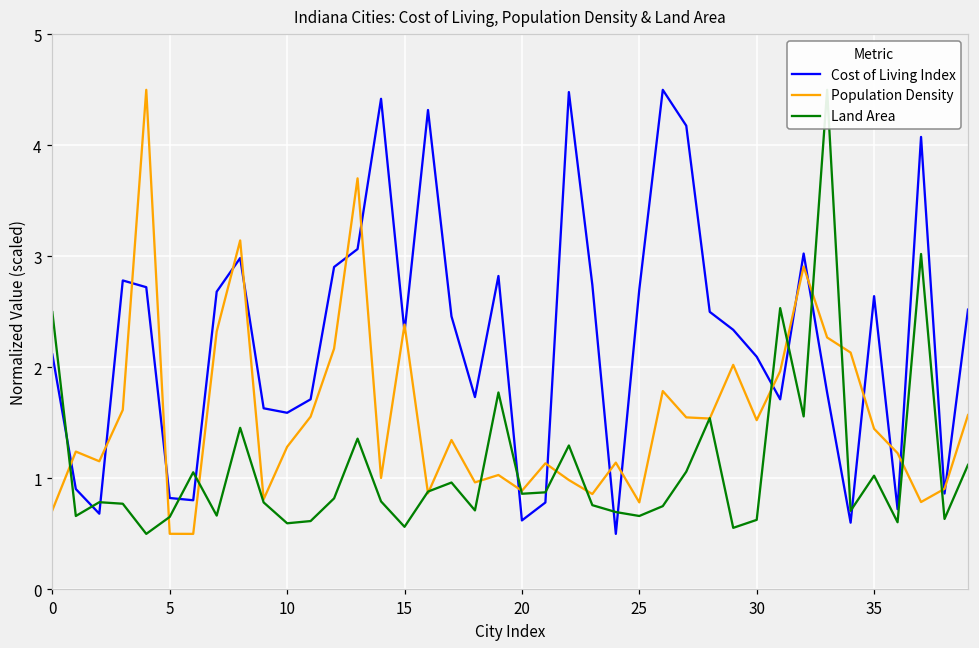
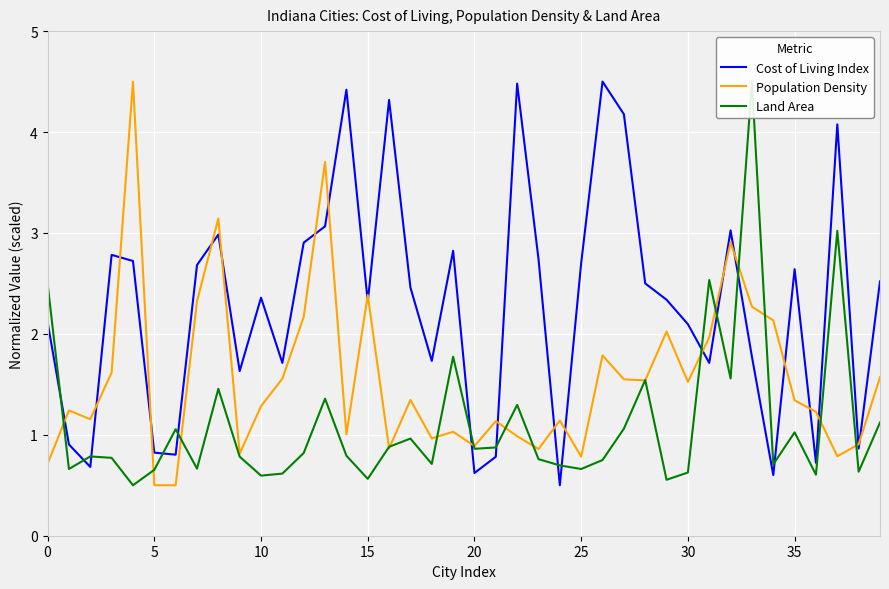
  {
    "Cost of Living Index": {
      "0": 2.12,
      "5": 0.82,
-     "10": 1.59,
+     "10": 2.36,
      "15": 2.32,
      "20": 0.62,
      "25": 2.70,
      "30": 2.10,
      "35": 2.64
    },
    "Population Density": {
      "0": 0.71,
      "5": 0.50,
      "10": 1.28,
      "15": 2.39,
      "20": 0.89,
      "25": 0.78,
      "30": 1.52,
-     "35": 1.45
+     "35": 1.34
    },
    "Land Area": {
      "0": 2.50,
      "5": 0.65,
      "10": 0.60,
      "15": 0.56,
      "20": 0.86,
      "25": 0.66,
      "30": 0.63,
      "35": 1.02
    }
  }
